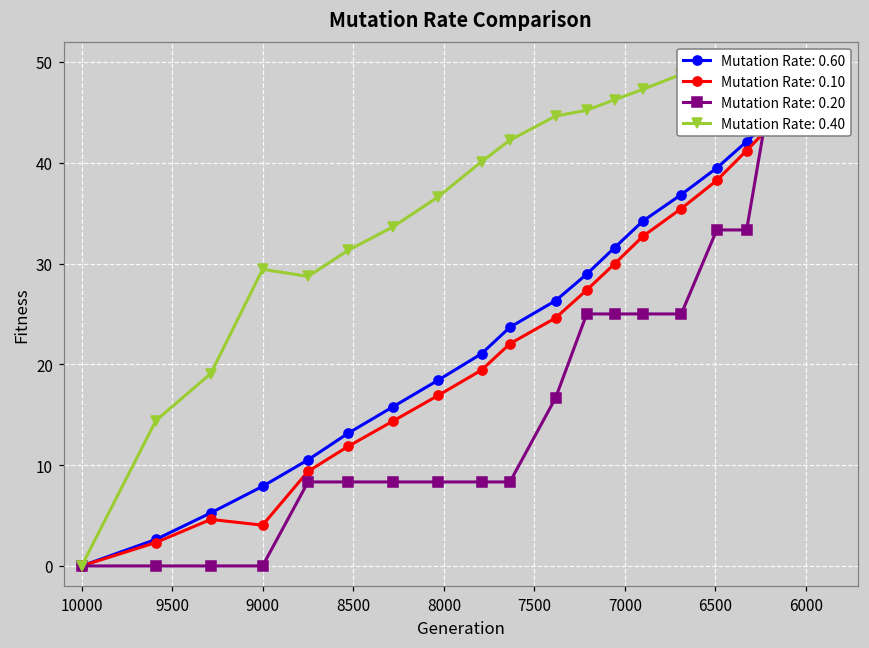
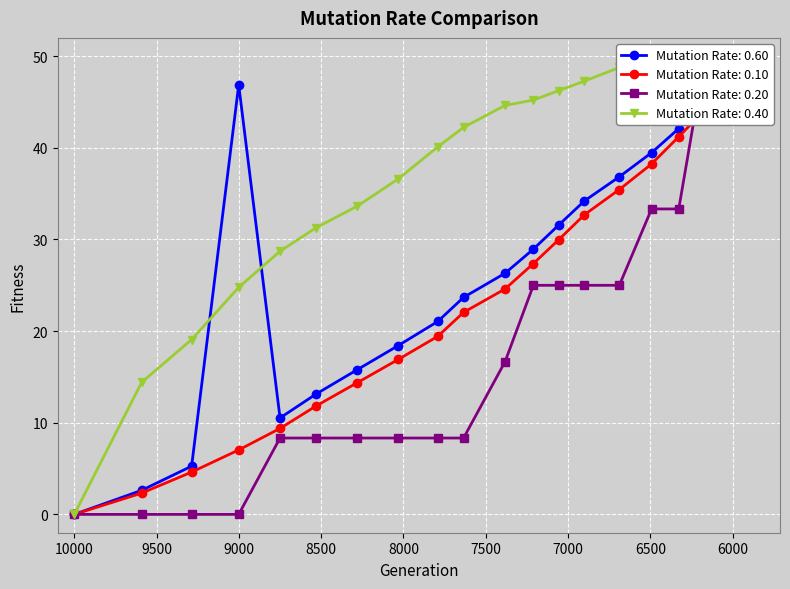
  {
    "Mutation Rate: 0.60": {
-     "9000": 8
+     "9000": 47
    },
    "Mutation Rate: 0.10": {
-     "9000": 4
+     "9000": 7
    },
    "Mutation Rate: 0.20": {
      "9000": 0
    },
    "Mutation Rate: 0.40": {
-     "9000": 29
+     "9000": 25
    }
  }
